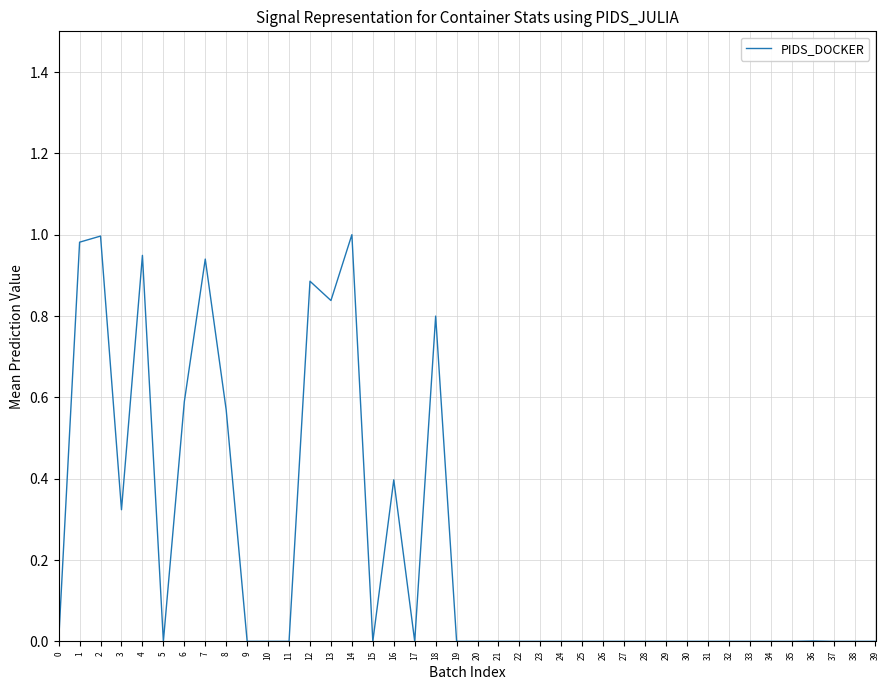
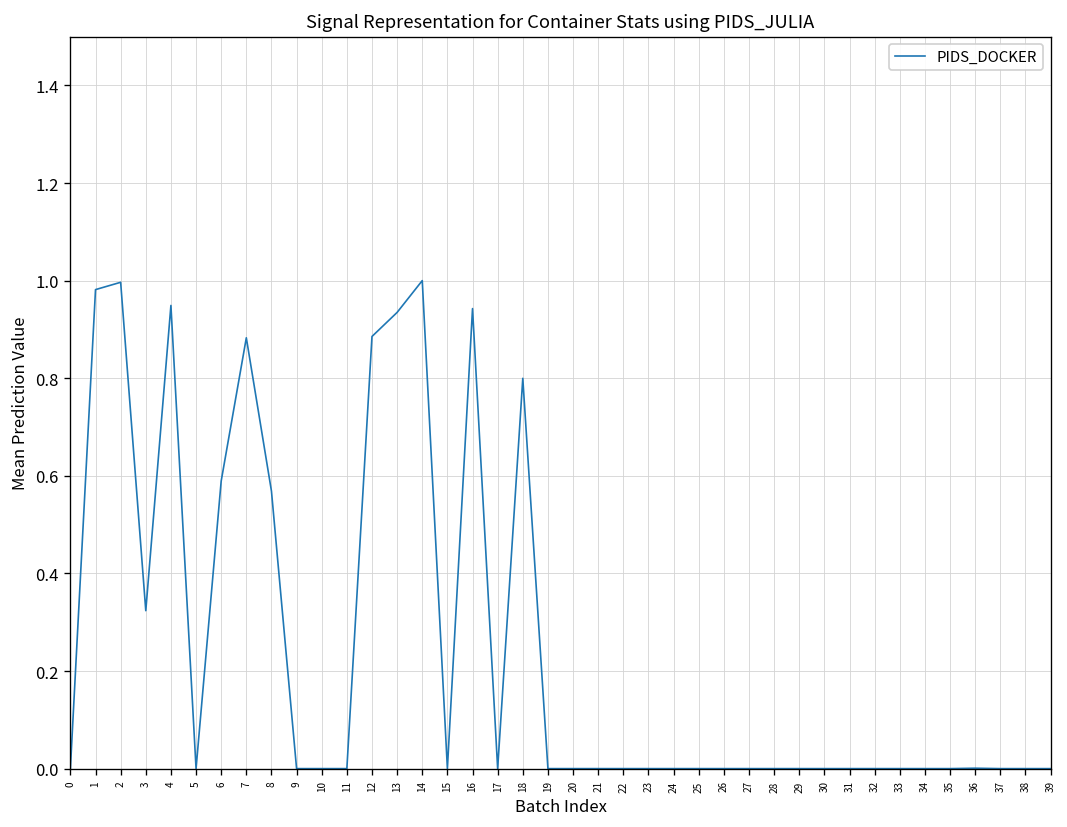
  {
    "0": 0.00,
    "1": 0.98,
    "2": 1.00,
    "3": 0.32,
    "4": 0.95,
    "5": 0.00,
    "6": 0.59,
-   "7": 0.94,
+   "7": 0.88,
    "8": 0.57,
    "9": 0.00,
    "10": 0.00,
    "11": 0.00,
    "12": 0.89,
-   "13": 0.84,
+   "13": 0.93,
    "14": 1.00,
    "15": 0.00,
-   "16": 0.40,
+   "16": 0.94,
    "17": 0.00,
    "18": 0.80,
    "19": 0.00,
    "20": 0.00,
    "21": 0.00,
    "22": 0.00,
    "23": 0.00,
    "24": 0.00,
    "25": 0.00,
    "26": 0.00,
    "27": 0.00,
    "28": 0.00,
    "29": 0.00,
    "30": 0.00,
    "31": 0.00,
    "32": 0.00,
    "33": 0.00,
    "34": 0.00,
    "35": 0.00,
    "36": 0.00,
    "37": 0.00,
    "38": 0.00,
    "39": 0.00
  }
